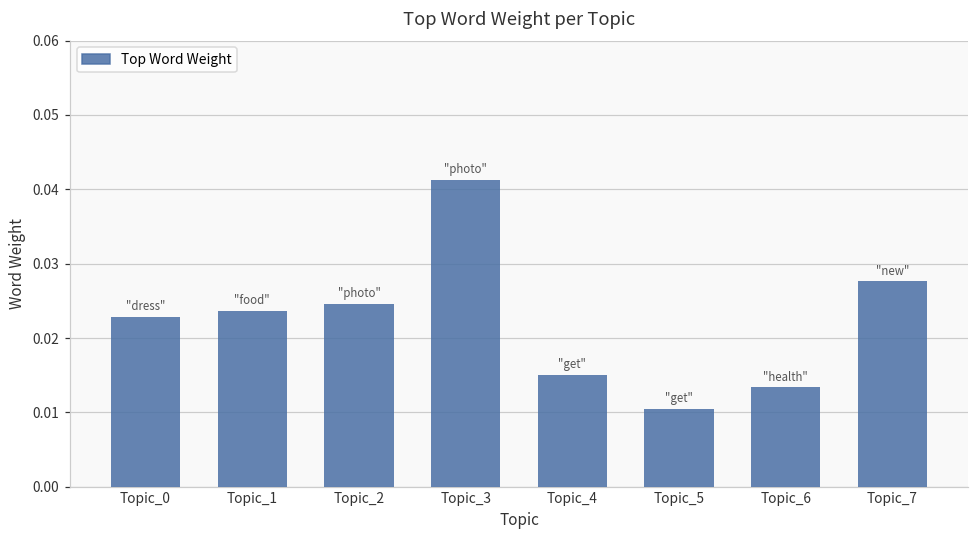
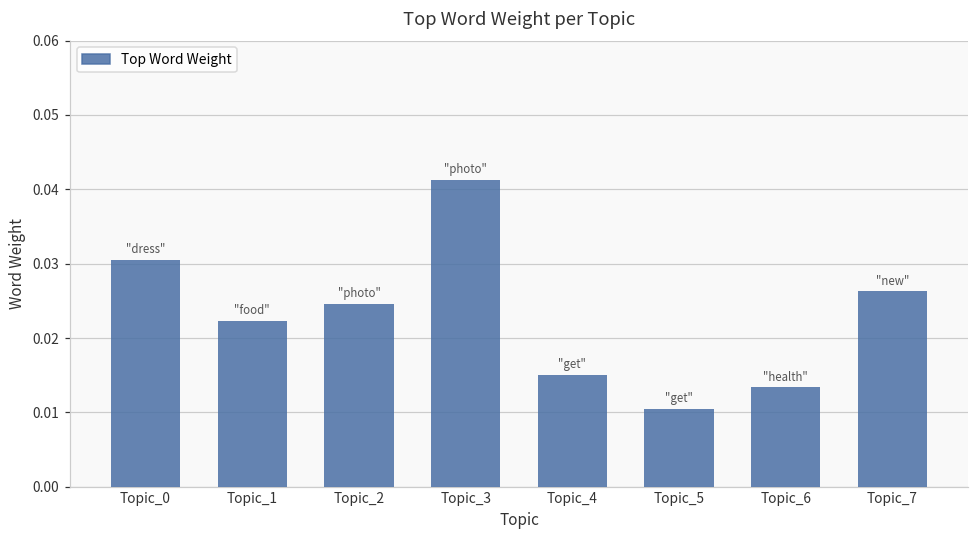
  {
-   "Topic_0": 0.023,
-   "Topic_1": 0.024,
+   "Topic_0": 0.031,
+   "Topic_1": 0.022,
    "Topic_2": 0.025,
    "Topic_3": 0.041,
    "Topic_4": 0.015,
    "Topic_5": 0.010,
    "Topic_6": 0.013,
-   "Topic_7": 0.028
+   "Topic_7": 0.026
  }
